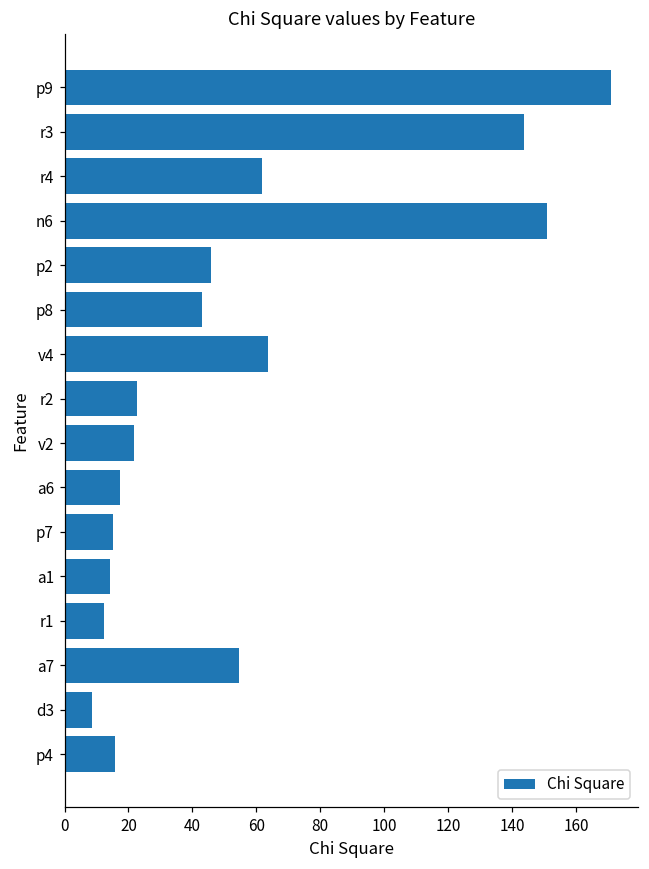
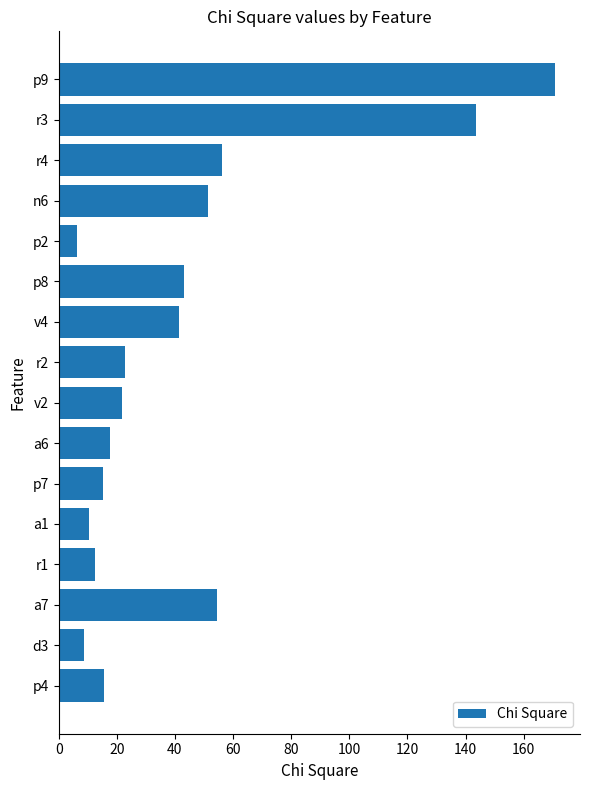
  {
    "p9": 171,
    "r3": 144,
-   "r4": 62,
-   "n6": 151,
-   "p2": 46,
+   "r4": 56,
+   "n6": 52,
+   "p2": 6,
    "p8": 43,
-   "v4": 64,
+   "v4": 41,
    "r2": 23,
    "v2": 22,
    "a6": 18,
    "p7": 15,
-   "a1": 14,
+   "a1": 10,
    "r1": 12,
    "a7": 54,
    "d3": 9,
    "p4": 16
  }
